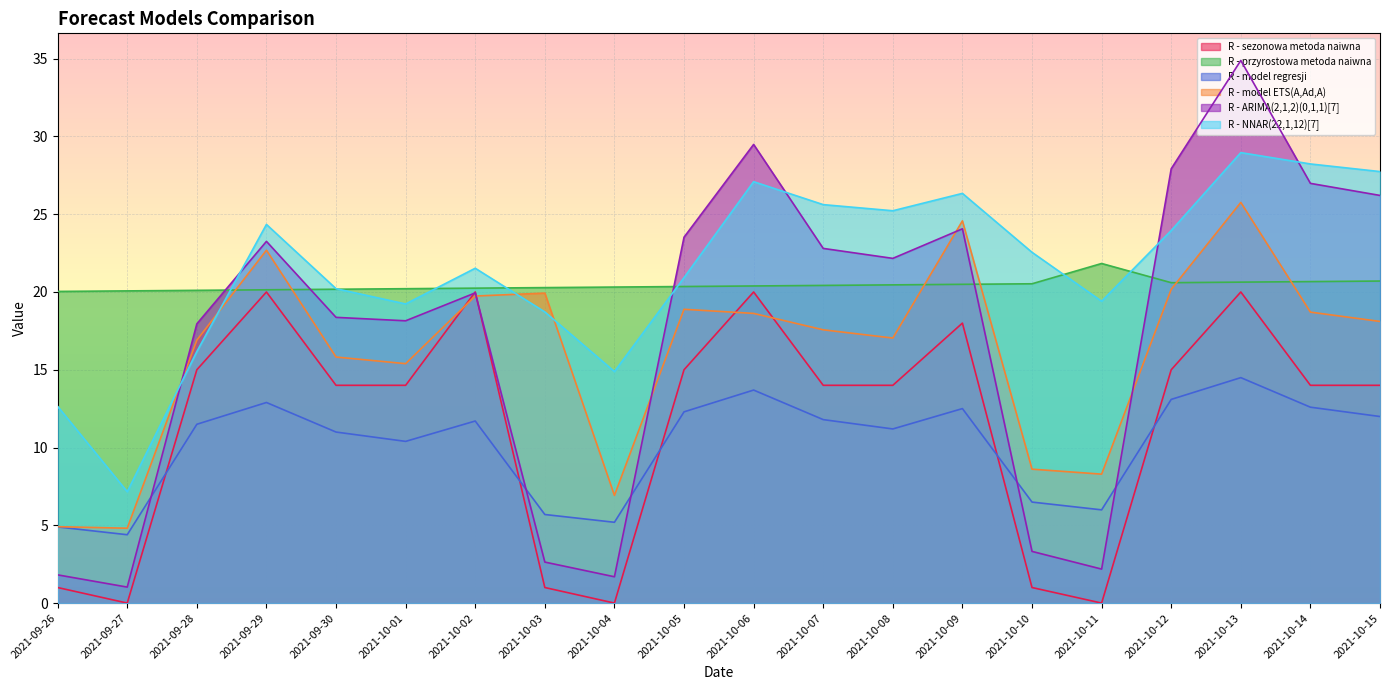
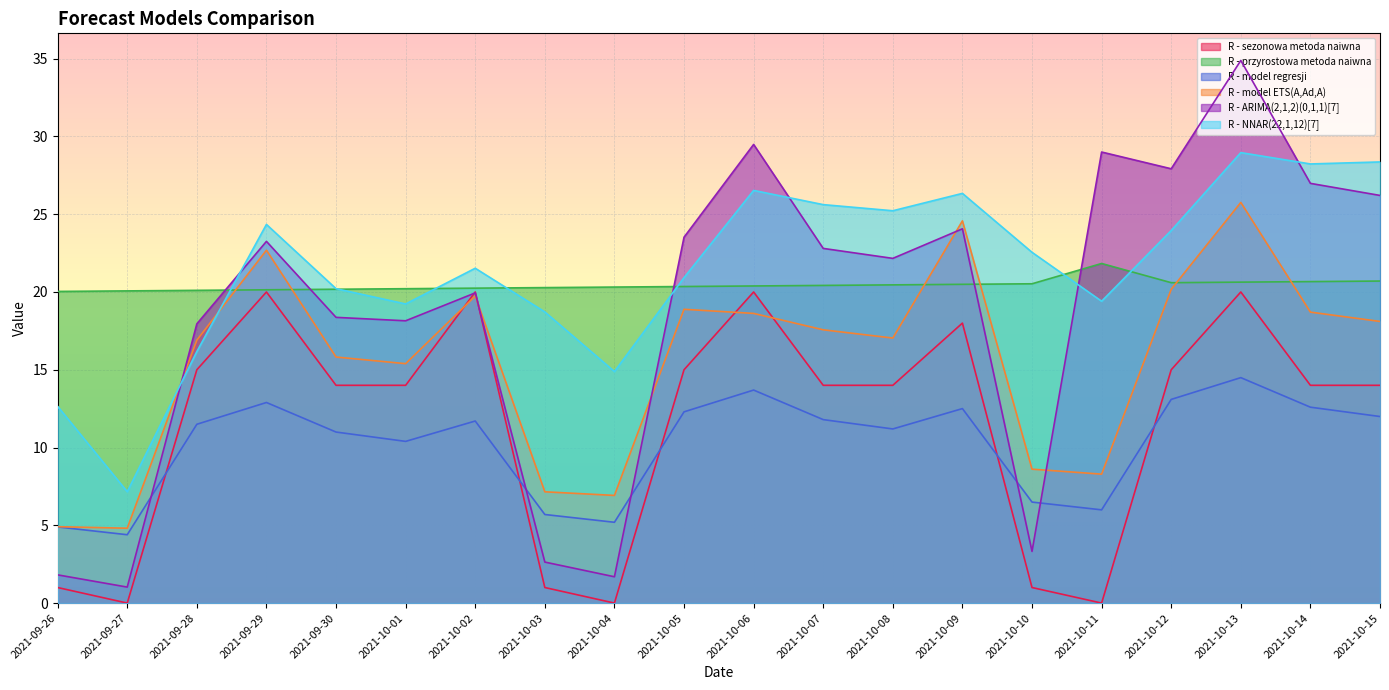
  {
    "R - sezonowa metoda naiwna": {
      "2021-09-26": 1.0,
      "2021-09-27": 0.0,
      "2021-09-28": 15.0,
      "2021-09-30": 14.0,
      "2021-10-01": 14.0,
      "2021-10-03": 1.0,
      "2021-10-04": 0.0,
      "2021-10-05": 15.0,
      "2021-10-06": 20.0,
      "2021-10-07": 14.0,
      "2021-10-08": 14.0,
      "2021-10-09": 18.0,
      "2021-10-10": 1.0,
      "2021-10-11": 0.0,
      "2021-10-12": 15.0,
      "2021-10-13": 20.0,
      "2021-10-14": 14.0,
      "2021-10-15": 14.0
    },
    "R - przyrostowa metoda naiwna": {
      "2021-09-26": 20.0,
      "2021-09-27": 20.1,
      "2021-09-28": 20.1,
      "2021-10-01": 20.2,
      "2021-10-02": 20.2,
      "2021-10-03": 20.3,
      "2021-10-04": 20.3,
      "2021-10-05": 20.4,
      "2021-10-06": 20.4,
      "2021-10-07": 20.4,
      "2021-10-08": 20.5,
      "2021-10-09": 20.5,
      "2021-10-10": 20.5,
      "2021-10-11": 21.8,
      "2021-10-12": 20.6,
      "2021-10-13": 20.6,
      "2021-10-14": 20.7,
      "2021-10-15": 20.7
    },
    "R - model regresji": {
      "2021-09-27": 4.4,
      "2021-09-28": 11.5,
      "2021-09-29": 12.9,
      "2021-09-30": 11.0,
      "2021-10-01": 10.4,
      "2021-10-02": 11.7,
      "2021-10-03": 5.7,
      "2021-10-04": 5.2,
      "2021-10-05": 12.3,
      "2021-10-06": 13.7,
      "2021-10-07": 11.8,
      "2021-10-08": 11.2,
      "2021-10-09": 12.5,
      "2021-10-10": 6.5,
      "2021-10-11": 6.0,
      "2021-10-12": 13.1,
      "2021-10-13": 14.5,
      "2021-10-14": 12.6,
      "2021-10-15": 12.0
    },
    "R - model ETS(A,Ad,A)": {
      "2021-09-27": 4.8,
      "2021-09-28": 16.9,
      "2021-09-29": 22.7,
      "2021-09-30": 15.8,
      "2021-10-01": 15.4,
      "2021-10-02": 19.7,
-     "2021-10-03": 19.9,
+     "2021-10-03": 7.2,
      "2021-10-04": 6.9,
      "2021-10-05": 18.9,
      "2021-10-06": 18.6,
      "2021-10-07": 17.6,
      "2021-10-08": 17.0,
      "2021-10-09": 24.6,
      "2021-10-10": 8.6,
      "2021-10-11": 8.3,
      "2021-10-12": 20.2,
      "2021-10-13": 25.8,
      "2021-10-14": 18.7,
      "2021-10-15": 18.1
    },
    "R - ARIMA(2,1,2)(0,1,1)[7]": {
      "2021-09-26": 1.8,
      "2021-09-27": 1.0,
      "2021-09-28": 18.0,
      "2021-09-29": 23.3,
      "2021-09-30": 18.4,
      "2021-10-01": 18.1,
      "2021-10-03": 2.6,
      "2021-10-04": 1.7,
      "2021-10-05": 23.5,
      "2021-10-06": 29.5,
      "2021-10-07": 22.8,
      "2021-10-08": 22.2,
      "2021-10-09": 24.1,
      "2021-10-10": 3.3,
-     "2021-10-11": 2.2,
+     "2021-10-11": 29.0,
      "2021-10-12": 27.9,
      "2021-10-14": 27.0,
      "2021-10-15": 26.2
    },
    "R - NNAR(22,1,12)[7]": {
      "2021-09-26": 12.6,
      "2021-09-27": 7.2,
      "2021-09-28": 16.2,
      "2021-09-29": 24.3,
      "2021-10-01": 19.2,
      "2021-10-02": 21.5,
      "2021-10-03": 18.7,
      "2021-10-04": 14.9,
      "2021-10-05": 20.9,
-     "2021-10-06": 27.1,
+     "2021-10-06": 26.5,
      "2021-10-07": 25.6,
      "2021-10-08": 25.2,
      "2021-10-09": 26.3,
      "2021-10-10": 22.5,
      "2021-10-11": 19.4,
      "2021-10-12": 23.9,
      "2021-10-13": 29.0,
      "2021-10-14": 28.2,
-     "2021-10-15": 27.7
+     "2021-10-15": 28.4
    }
  }
